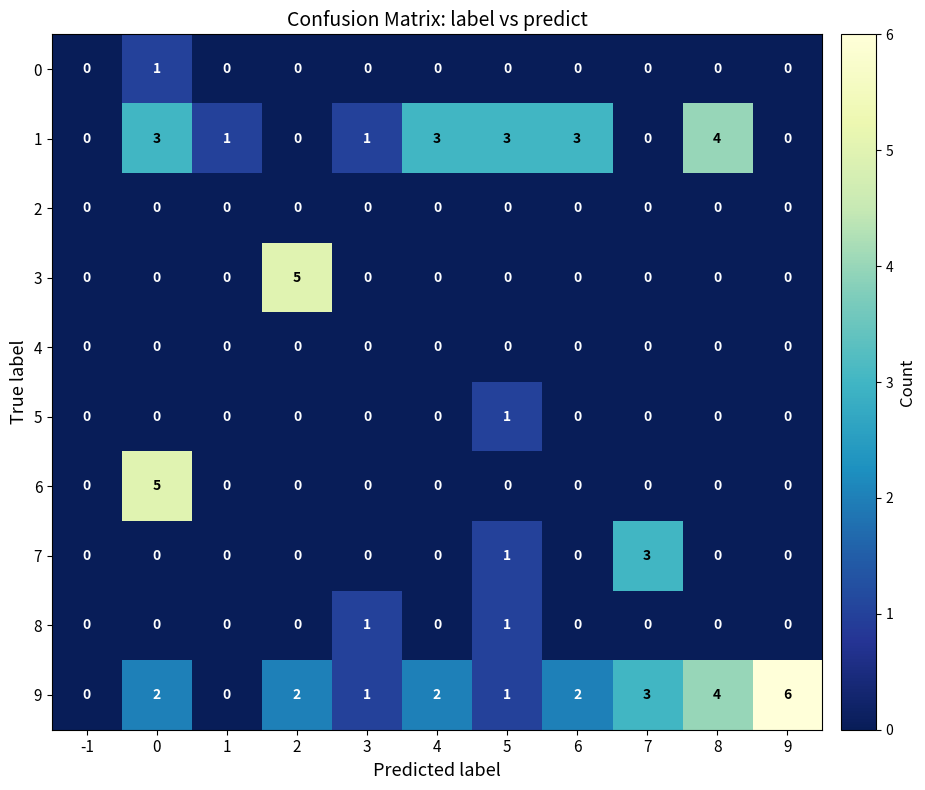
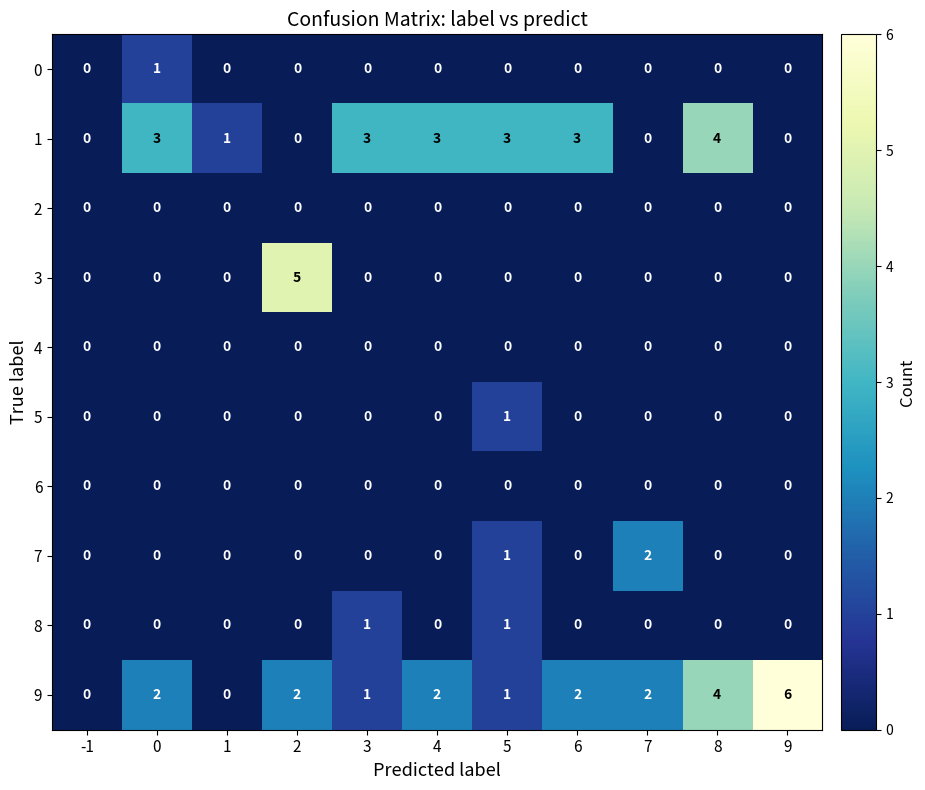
  {
    "0": {
      "-1": 0,
      "0": 1,
      "1": 0,
      "2": 0,
      "3": 0,
      "4": 0,
      "5": 0,
      "6": 0,
      "7": 0,
      "8": 0,
      "9": 0
    },
    "1": {
      "-1": 0,
      "0": 3,
      "1": 1,
      "2": 0,
-     "3": 1,
+     "3": 3,
      "4": 3,
      "5": 3,
      "6": 3,
      "7": 0,
      "8": 4,
      "9": 0
    },
    "2": {
      "-1": 0,
      "0": 0,
      "1": 0,
      "2": 0,
      "3": 0,
      "4": 0,
      "5": 0,
      "6": 0,
      "7": 0,
      "8": 0,
      "9": 0
    },
    "3": {
      "-1": 0,
      "0": 0,
      "1": 0,
      "2": 5,
      "3": 0,
      "4": 0,
      "5": 0,
      "6": 0,
      "7": 0,
      "8": 0,
      "9": 0
    },
    "4": {
      "-1": 0,
      "0": 0,
      "1": 0,
      "2": 0,
      "3": 0,
      "4": 0,
      "5": 0,
      "6": 0,
      "7": 0,
      "8": 0,
      "9": 0
    },
    "5": {
      "-1": 0,
      "0": 0,
      "1": 0,
      "2": 0,
      "3": 0,
      "4": 0,
      "5": 1,
      "6": 0,
      "7": 0,
      "8": 0,
      "9": 0
    },
    "6": {
      "-1": 0,
-     "0": 5,
+     "0": 0,
      "1": 0,
      "2": 0,
      "3": 0,
      "4": 0,
      "5": 0,
      "6": 0,
      "7": 0,
      "8": 0,
      "9": 0
    },
    "7": {
      "-1": 0,
      "0": 0,
      "1": 0,
      "2": 0,
      "3": 0,
      "4": 0,
      "5": 1,
      "6": 0,
-     "7": 3,
+     "7": 2,
      "8": 0,
      "9": 0
    },
    "8": {
      "-1": 0,
      "0": 0,
      "1": 0,
      "2": 0,
      "3": 1,
      "4": 0,
      "5": 1,
      "6": 0,
      "7": 0,
      "8": 0,
      "9": 0
    },
    "9": {
      "-1": 0,
      "0": 2,
      "1": 0,
      "2": 2,
      "3": 1,
      "4": 2,
      "5": 1,
      "6": 2,
-     "7": 3,
+     "7": 2,
      "8": 4,
      "9": 6
    }
  }
